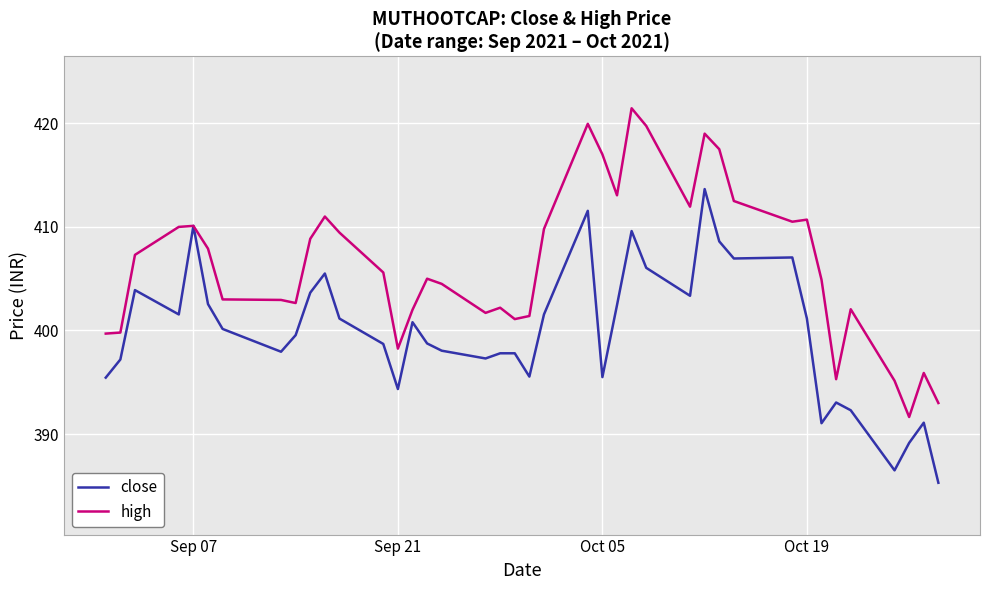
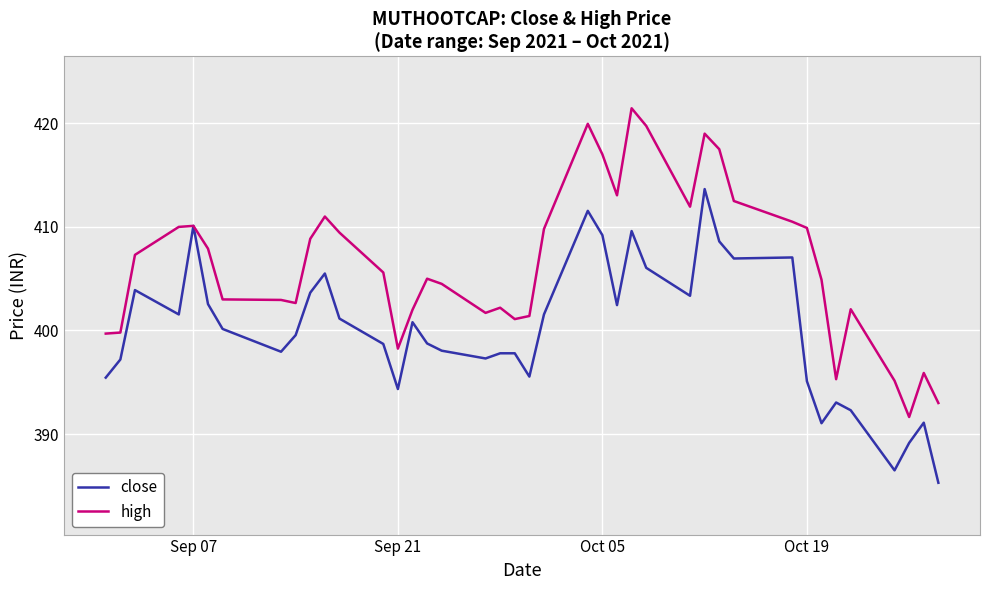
  {
    "close": {
      "Sep 21": 394.4,
-     "Oct 05": 395.5,
-     "Oct 19": 401.2
+     "Oct 05": 409.2,
+     "Oct 19": 395.1
    },
    "high": {
      "Sep 21": 398.3,
      "Oct 05": 417.0,
-     "Oct 19": 410.7
+     "Oct 19": 409.9
    }
  }
